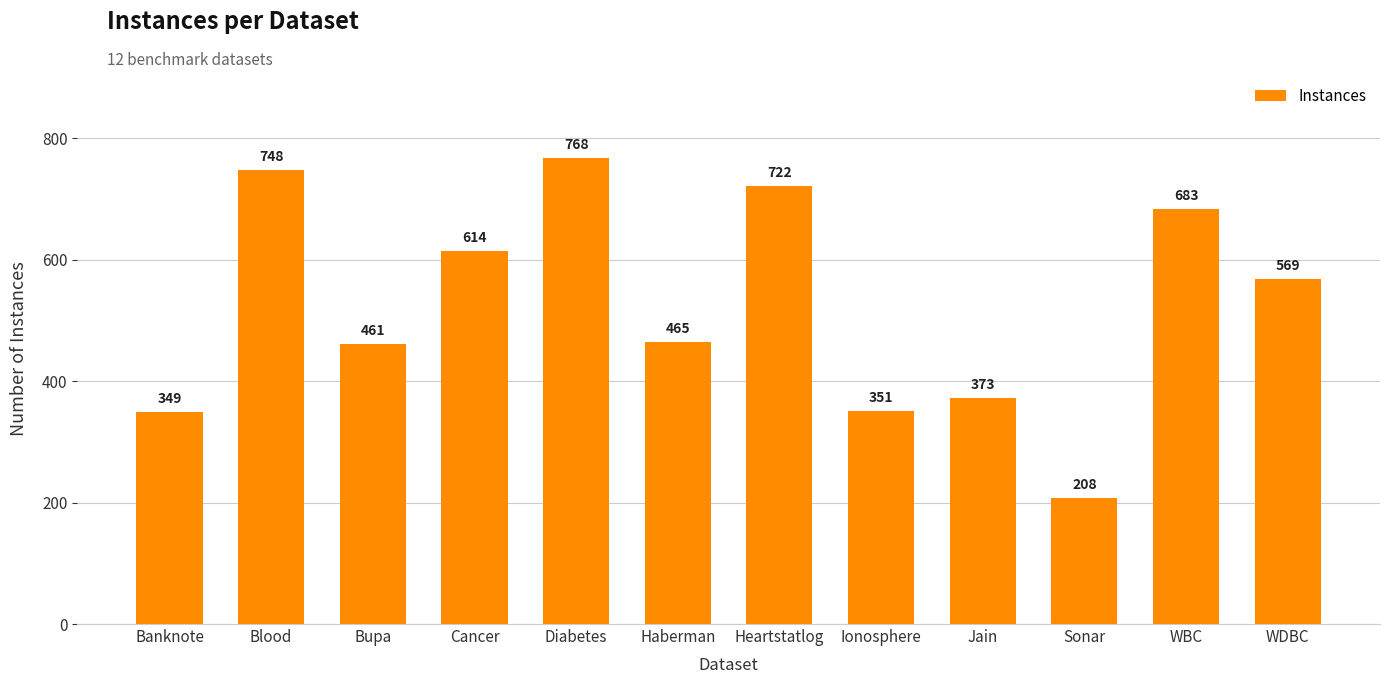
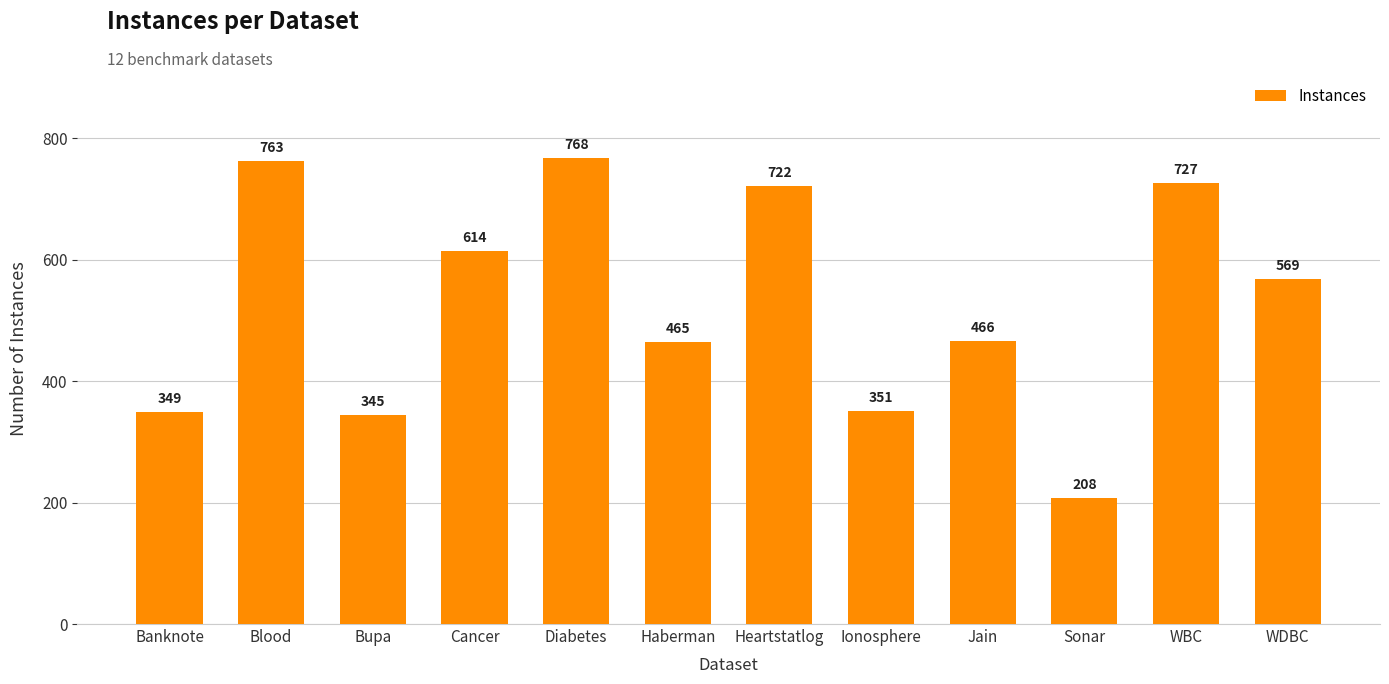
  {
    "Banknote": 349,
-   "Blood": 748,
-   "Bupa": 461,
+   "Blood": 763,
+   "Bupa": 345,
    "Cancer": 614,
    "Diabetes": 768,
    "Haberman": 465,
    "Heartstatlog": 722,
    "Ionosphere": 351,
-   "Jain": 373,
+   "Jain": 466,
    "Sonar": 208,
-   "WBC": 683,
+   "WBC": 727,
    "WDBC": 569
  }
